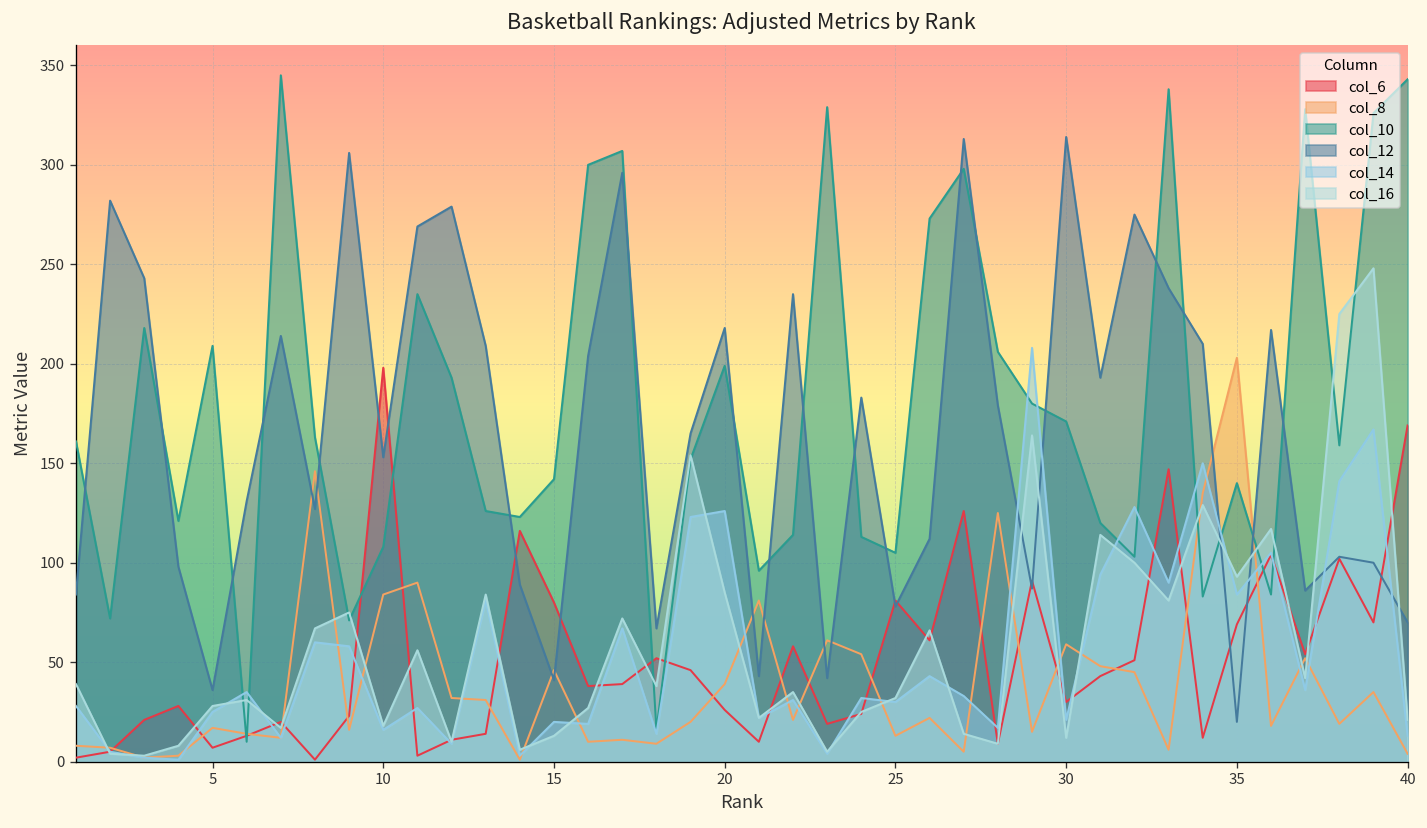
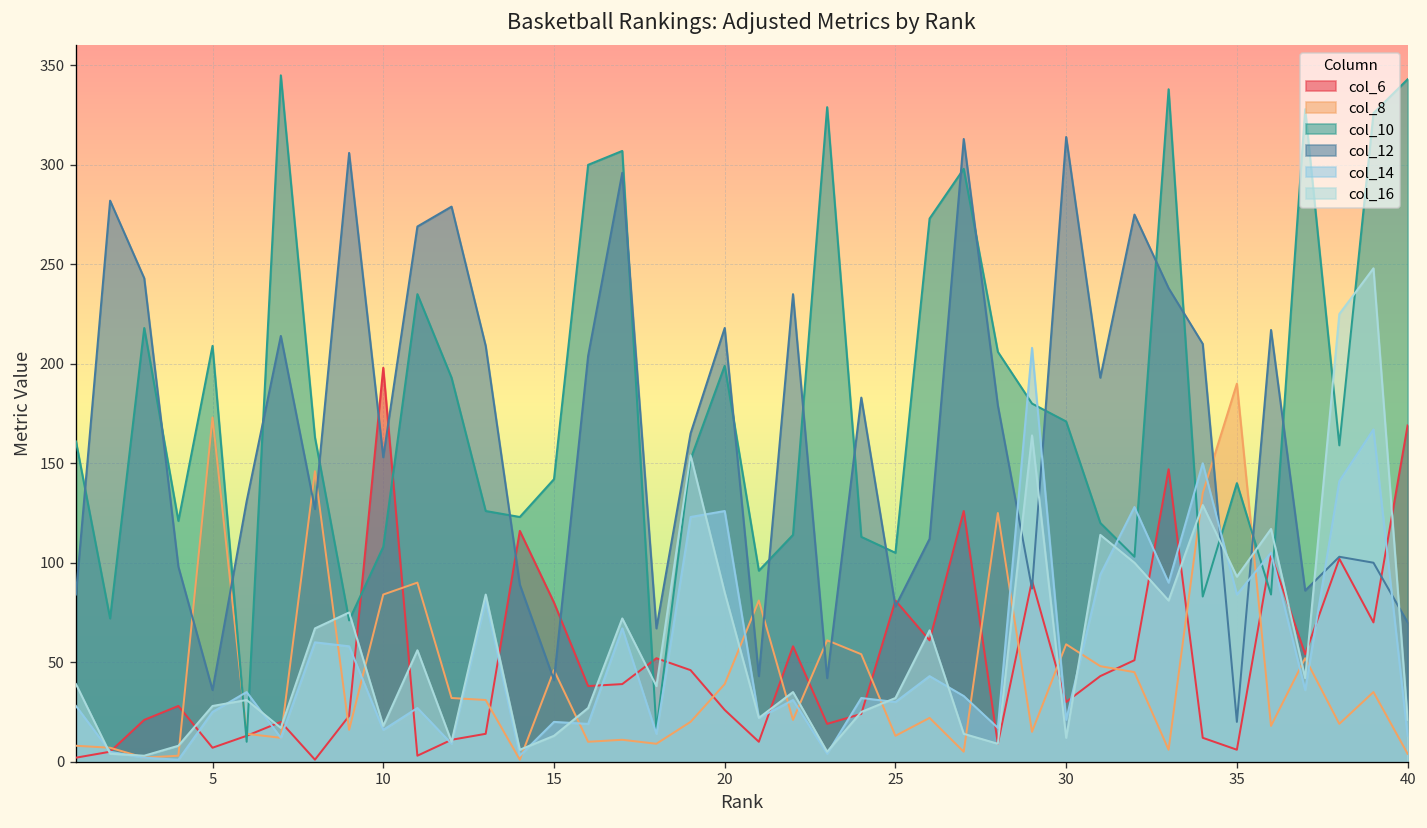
  {
    "col_6": {
      "5": 7,
      "10": 198,
      "15": 80,
      "20": 26,
      "25": 81,
      "30": 30,
-     "35": 69,
+     "35": 6,
      "40": 169
    },
    "col_8": {
-     "5": 17,
+     "5": 173,
      "10": 84,
      "15": 46,
      "20": 39,
      "25": 13,
      "30": 59,
-     "35": 203,
+     "35": 190,
      "40": 4
    }
  }
